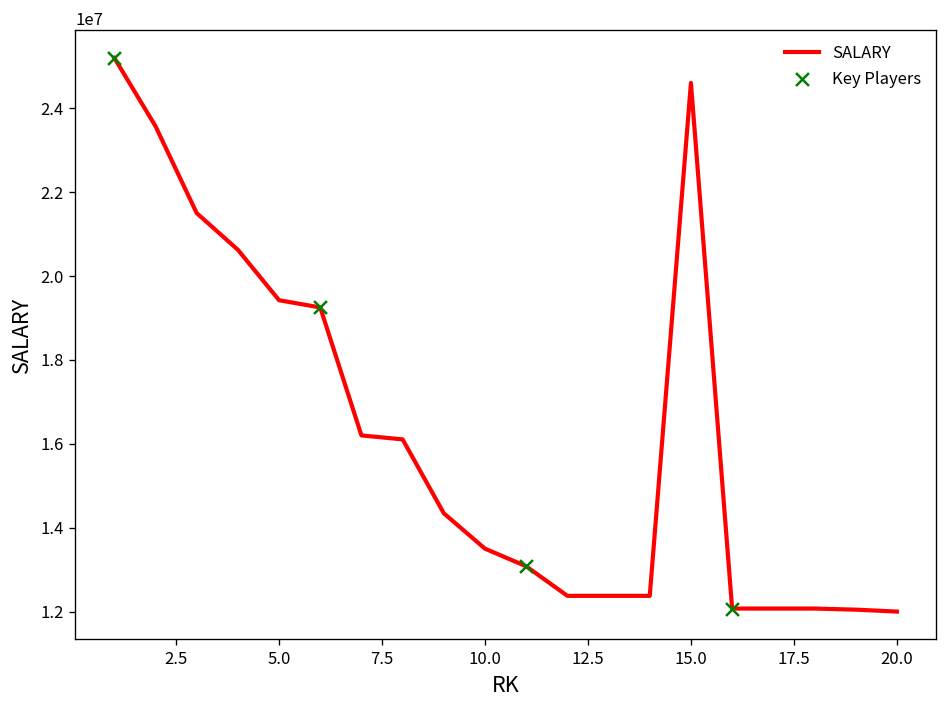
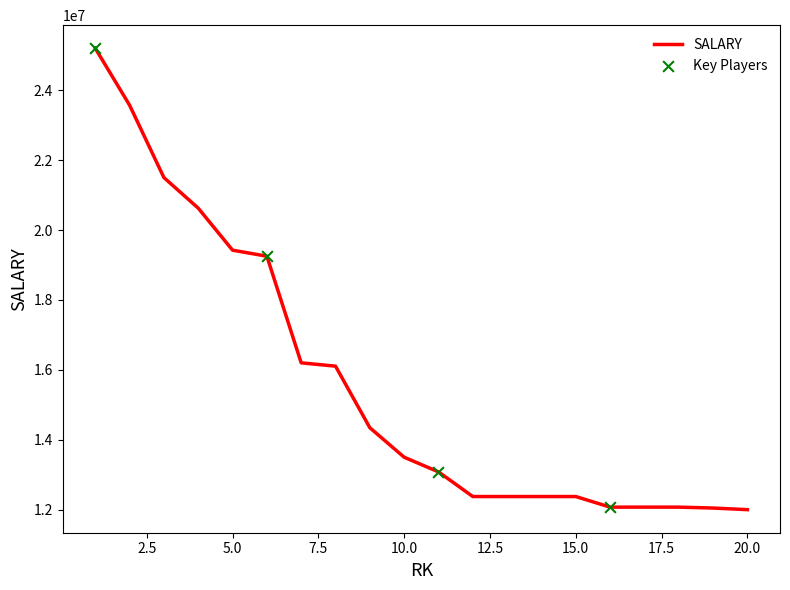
  {
    "SALARY": {
      "5.0": 19400000,
      "10.0": 13500000,
-     "15.0": 24600000,
+     "15.0": 12400000,
      "20.0": 12000000
    }
  }
